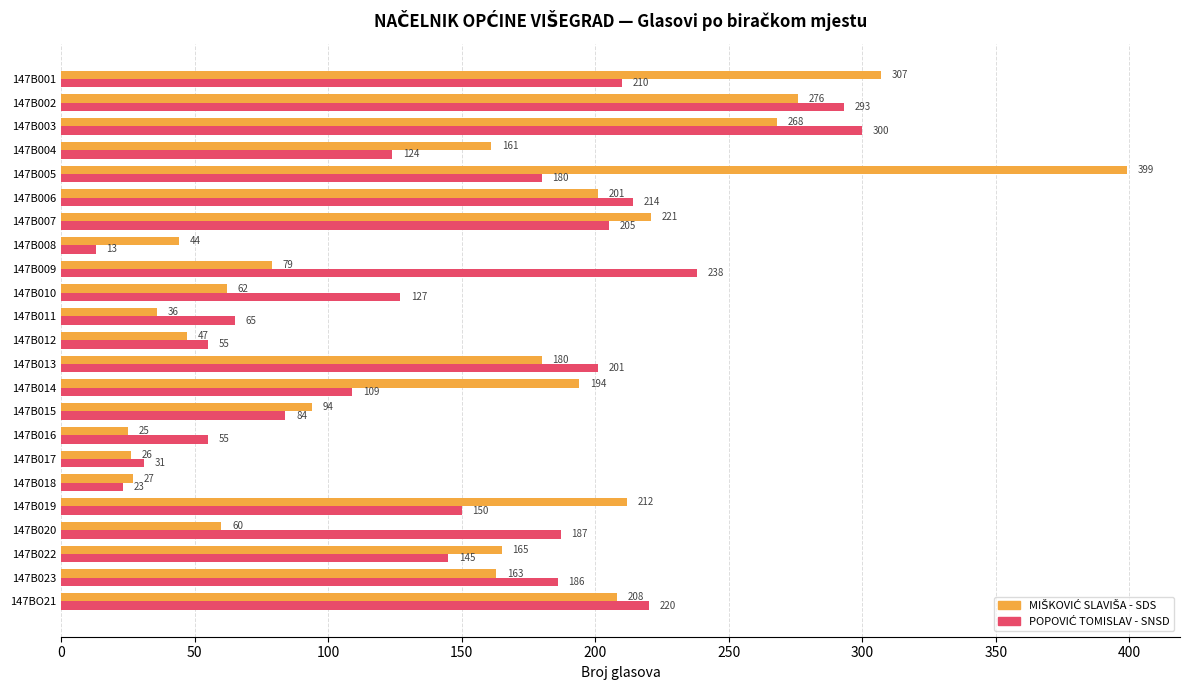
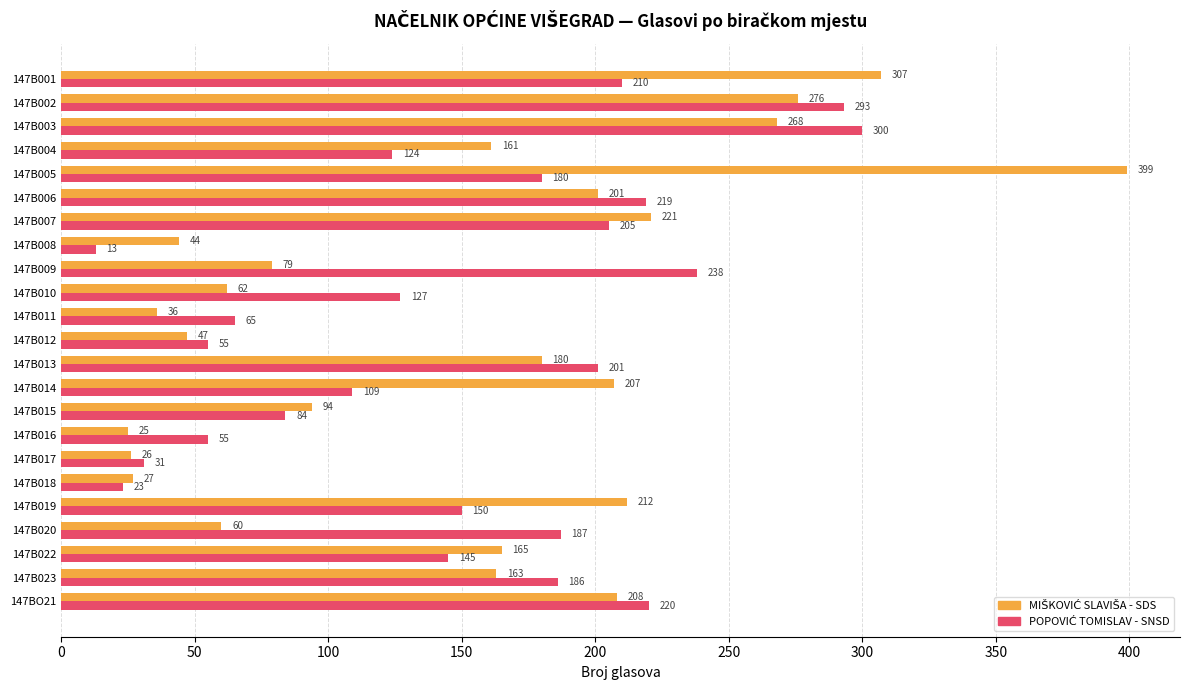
  {
    "MIŠKOVIĆ SLAVIŠA - SDS": {
      "147B001": 307,
      "147B002": 276,
      "147B003": 268,
      "147B004": 161,
      "147B005": 399,
      "147B006": 201,
      "147B007": 221,
      "147B008": 44,
      "147B009": 79,
      "147B010": 62,
      "147B011": 36,
      "147B012": 47,
      "147B013": 180,
-     "147B014": 194,
+     "147B014": 207,
      "147B015": 94,
      "147B016": 25,
      "147B017": 26,
      "147B018": 27,
      "147B019": 212,
      "147B020": 60,
      "147B022": 165,
      "147B023": 163,
      "147BO21": 208
    },
    "POPOVIĆ TOMISLAV - SNSD": {
      "147B001": 210,
      "147B002": 293,
      "147B003": 300,
      "147B004": 124,
      "147B005": 180,
-     "147B006": 214,
+     "147B006": 219,
      "147B007": 205,
      "147B008": 13,
      "147B009": 238,
      "147B010": 127,
      "147B011": 65,
      "147B012": 55,
      "147B013": 201,
      "147B014": 109,
      "147B015": 84,
      "147B016": 55,
      "147B017": 31,
      "147B018": 23,
      "147B019": 150,
      "147B020": 187,
      "147B022": 145,
      "147B023": 186,
      "147BO21": 220
    }
  }
